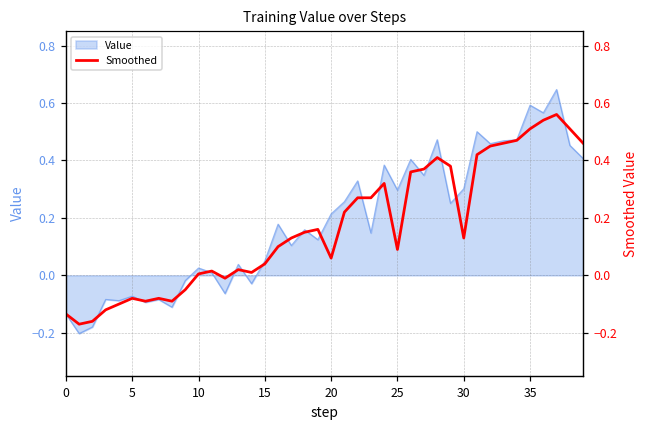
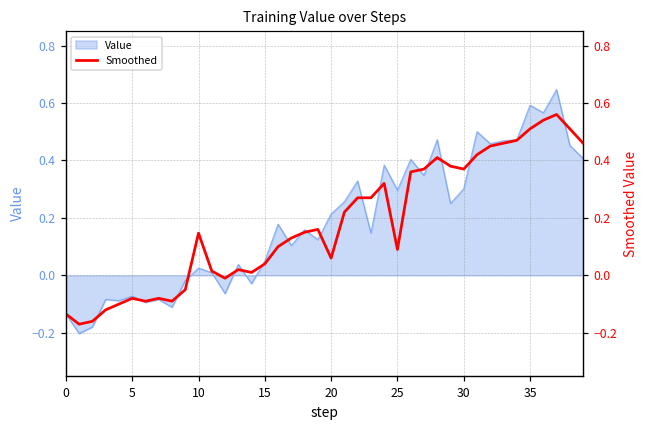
  {
    "Smoothed": {
      "0": -0.13,
      "5": -0.08,
-     "10": 0.01,
+     "10": 0.15,
      "15": 0.04,
      "20": 0.06,
      "25": 0.09,
-     "30": 0.13,
+     "30": 0.37,
      "35": 0.51
    }
  }
